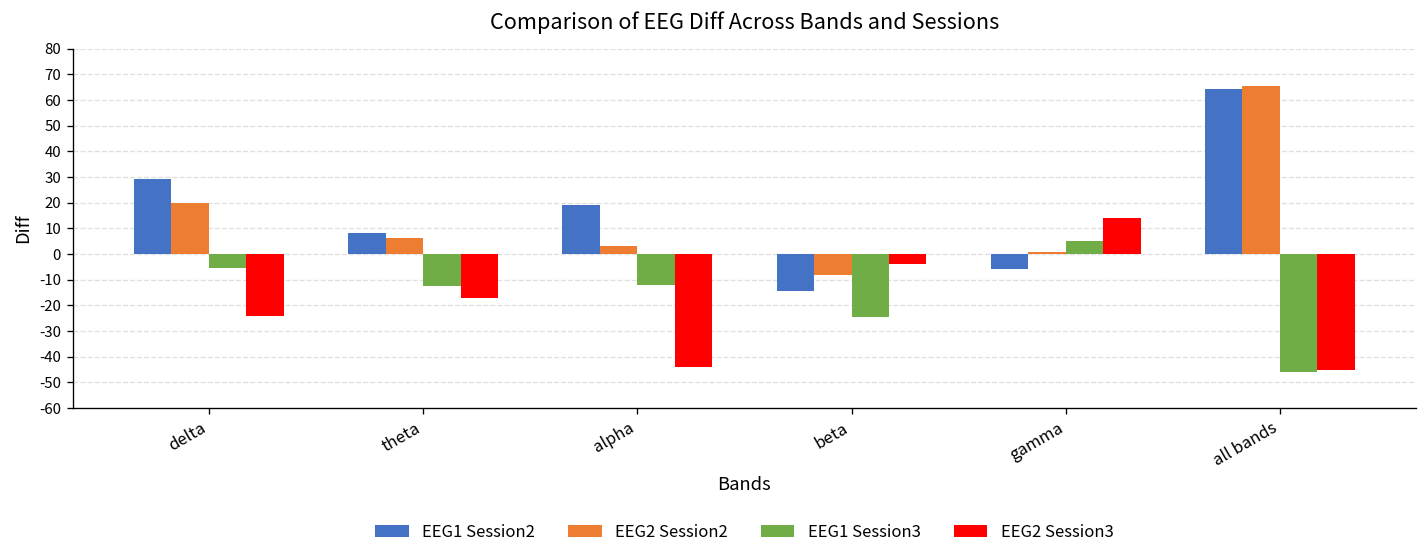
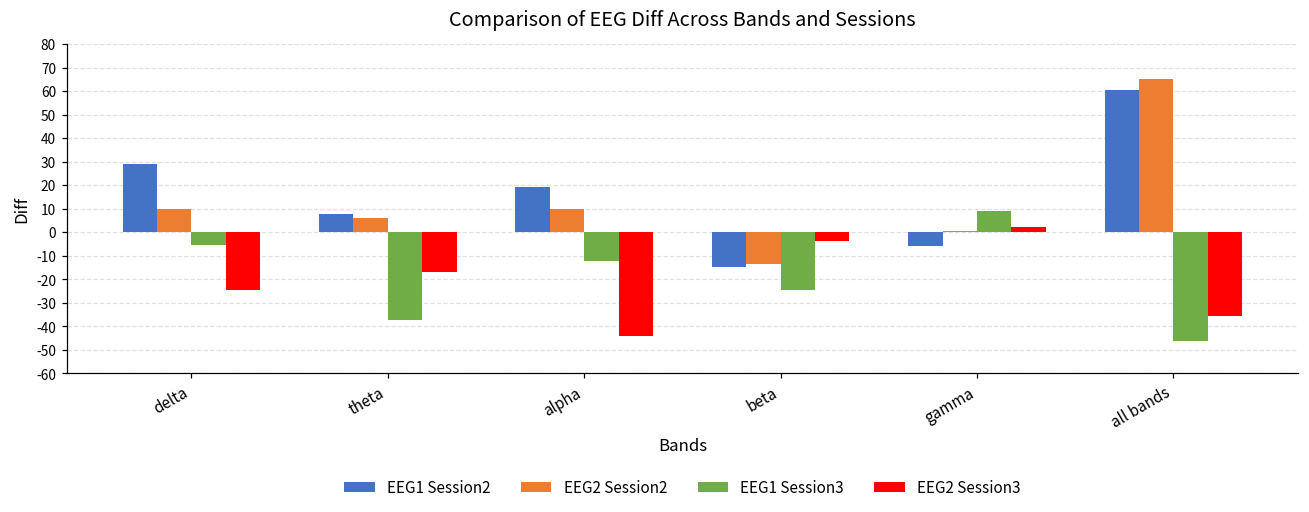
  {
    "EEG1 Session2": {
      "delta": 29,
      "theta": 8,
      "alpha": 19,
      "beta": -15,
      "gamma": -6,
-     "all bands": 64
+     "all bands": 60
    },
    "EEG2 Session2": {
-     "delta": 20,
+     "delta": 10,
      "theta": 6,
-     "alpha": 3,
-     "beta": -8,
+     "alpha": 10,
+     "beta": -13,
      "all bands": 65
    },
    "EEG1 Session3": {
      "delta": -5,
-     "theta": -12,
+     "theta": -37,
      "alpha": -12,
      "beta": -25,
-     "gamma": 5,
+     "gamma": 9,
      "all bands": -46
    },
    "EEG2 Session3": {
      "delta": -24,
      "theta": -17,
      "alpha": -44,
      "beta": -4,
-     "gamma": 14,
-     "all bands": -45
+     "gamma": 2,
+     "all bands": -36
    }
  }
